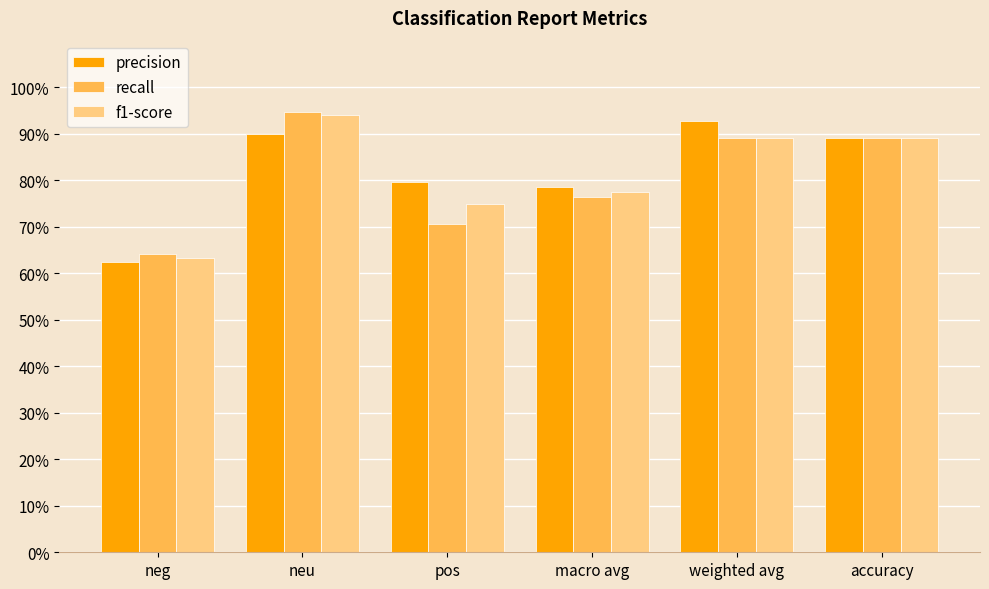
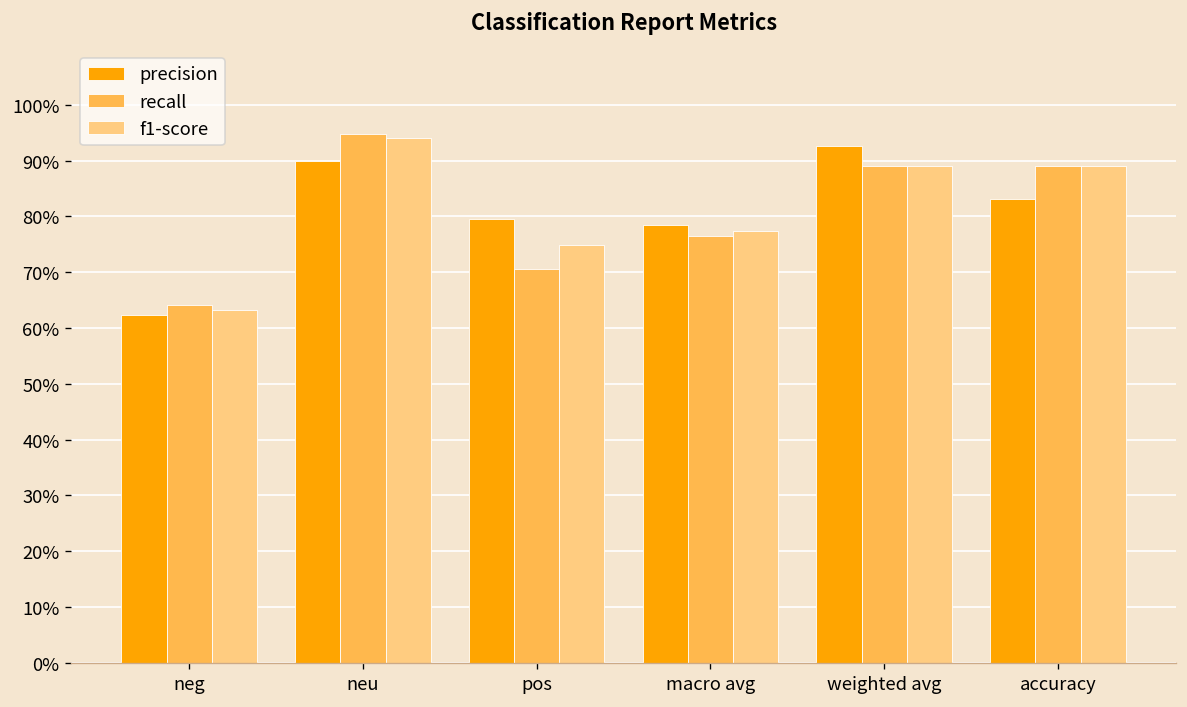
  {
    "precision": {
      "neg": "62%",
      "neu": "90%",
      "pos": "80%",
      "macro avg": "78%",
      "weighted avg": "93%",
-     "accuracy": "89%"
+     "accuracy": "83%"
    }
  }
